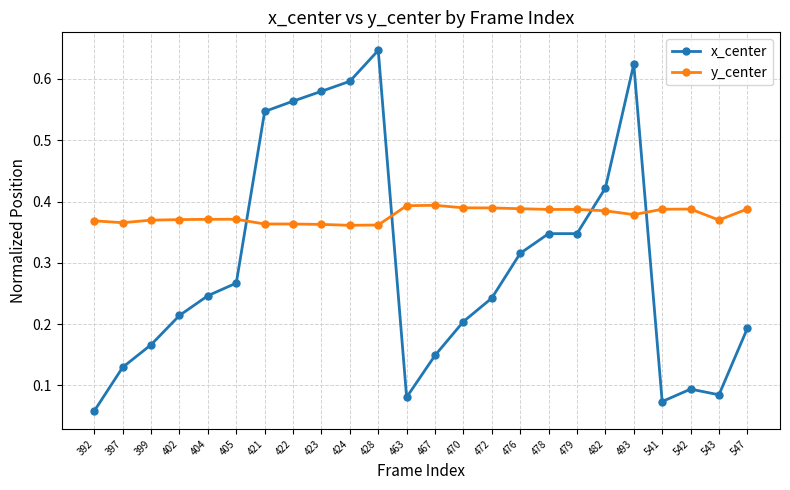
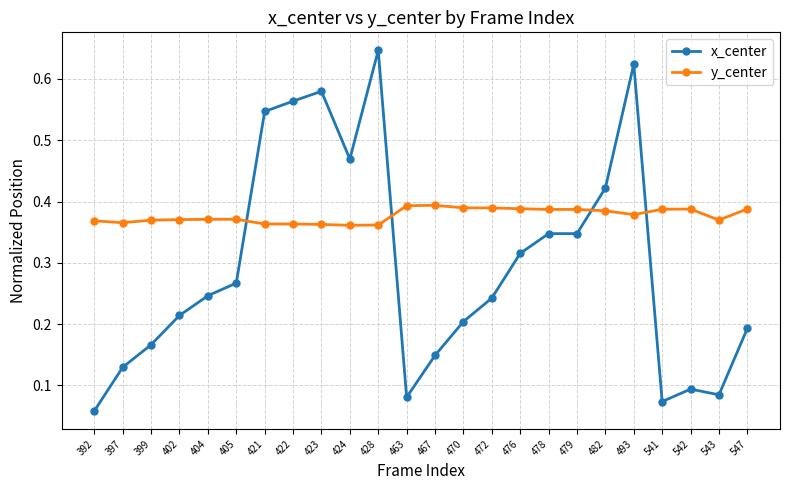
  {
    "x_center": {
      "392": 0.06,
      "397": 0.13,
      "399": 0.17,
      "402": 0.21,
      "404": 0.25,
      "405": 0.27,
      "421": 0.55,
      "422": 0.56,
      "423": 0.58,
-     "424": 0.60,
+     "424": 0.47,
      "428": 0.65,
      "463": 0.08,
      "467": 0.15,
      "470": 0.20,
      "472": 0.24,
      "476": 0.32,
      "478": 0.35,
      "479": 0.35,
      "482": 0.42,
      "493": 0.62,
      "541": 0.07,
      "542": 0.09,
      "543": 0.08,
      "547": 0.19
    },
    "y_center": {
      "392": 0.37,
      "397": 0.37,
      "399": 0.37,
      "402": 0.37,
      "404": 0.37,
      "405": 0.37,
      "421": 0.36,
      "422": 0.36,
      "423": 0.36,
      "424": 0.36,
      "428": 0.36,
      "463": 0.39,
      "467": 0.39,
      "470": 0.39,
      "472": 0.39,
      "476": 0.39,
      "478": 0.39,
      "479": 0.39,
      "482": 0.38,
      "493": 0.38,
      "541": 0.39,
      "542": 0.39,
      "543": 0.37,
      "547": 0.39
    }
  }
